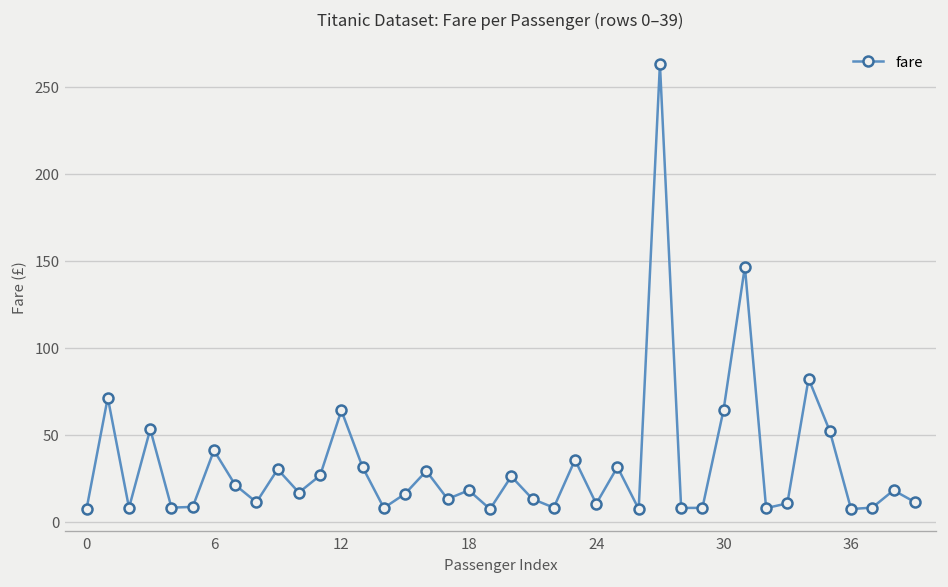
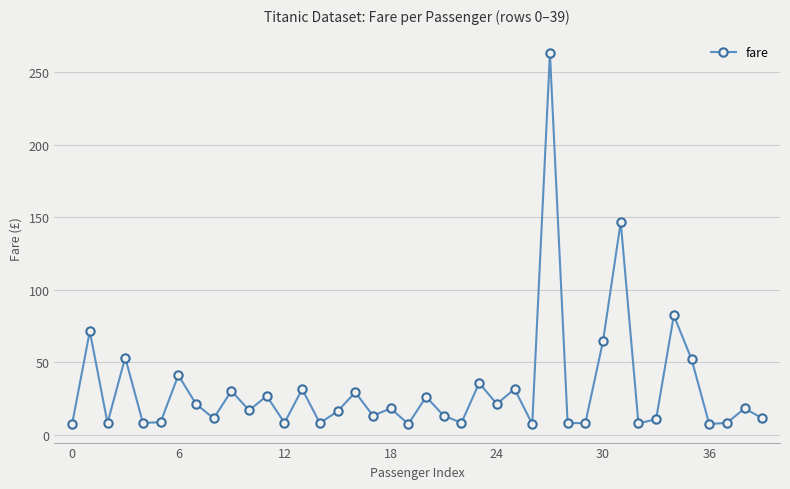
  {
    "0": 7,
    "6": 41,
-   "12": 64,
+   "12": 8,
    "18": 18,
-   "24": 10,
+   "24": 21,
    "30": 64,
    "36": 7
  }
